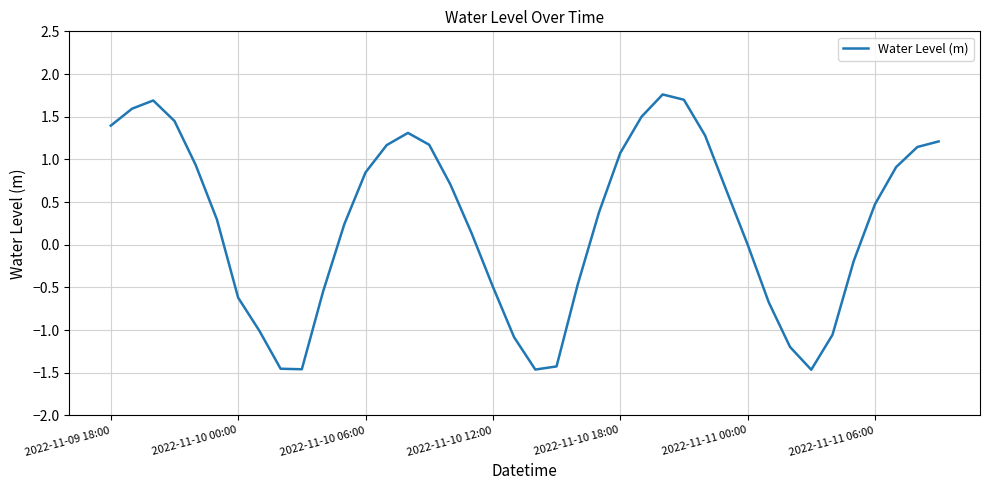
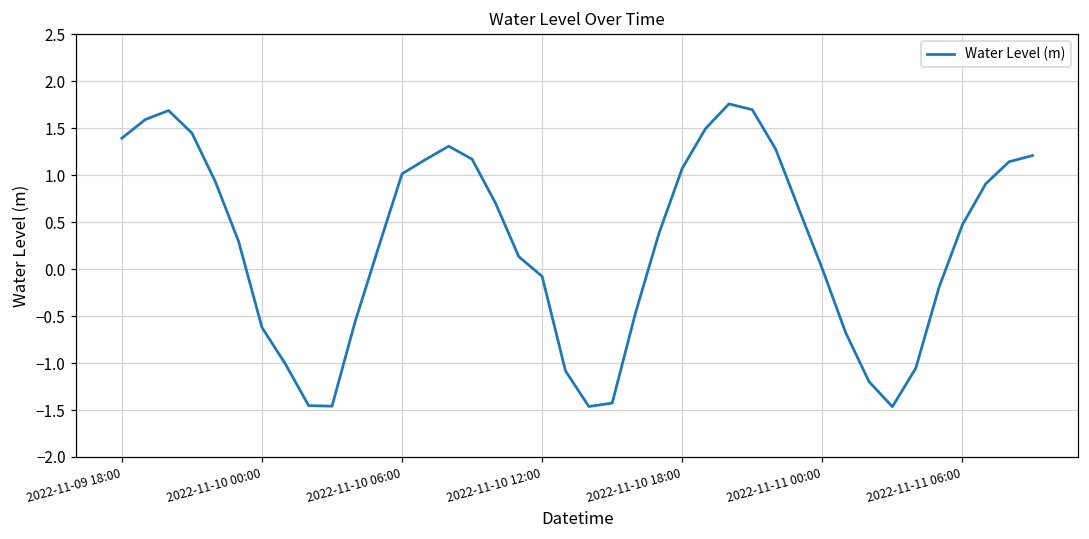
  {
    "2022-11-09 18:00": 1.4,
    "2022-11-10 00:00": -0.6,
-   "2022-11-10 06:00": 0.8,
-   "2022-11-10 12:00": -0.5,
+   "2022-11-10 06:00": 1.0,
+   "2022-11-10 12:00": -0.1,
    "2022-11-10 18:00": 1.1,
    "2022-11-11 00:00": 0.0,
    "2022-11-11 06:00": 0.5
  }
